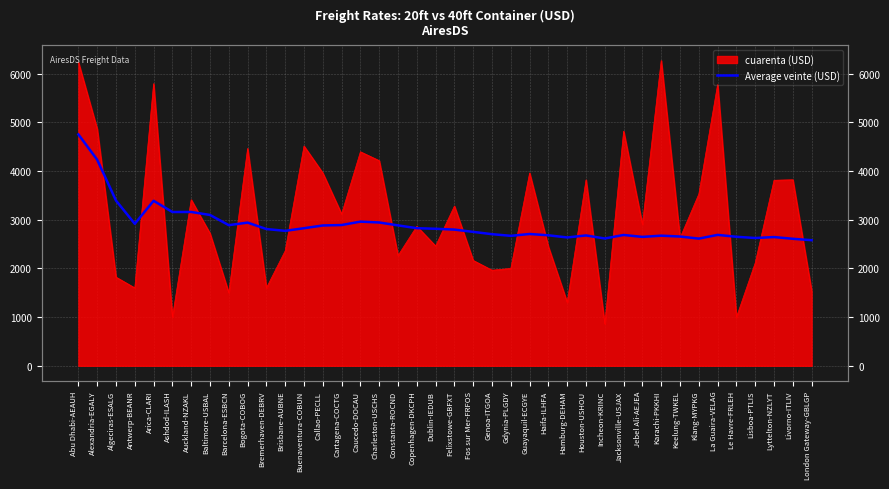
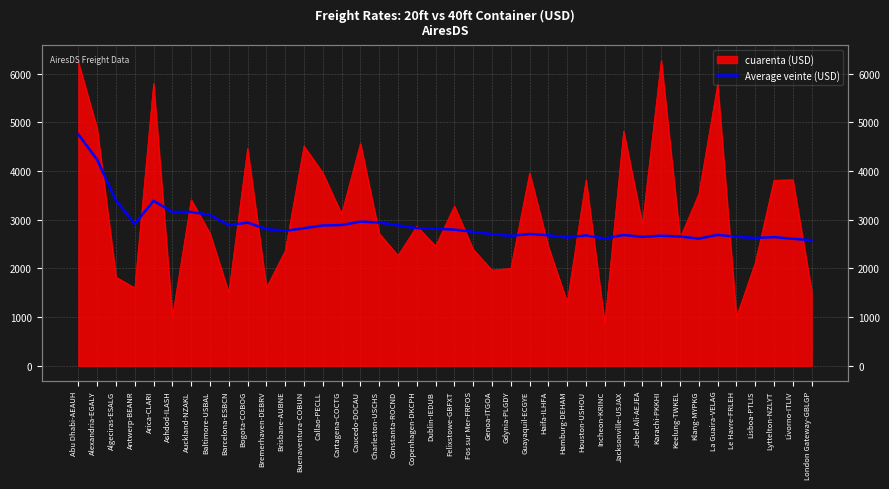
  {
    "cuarenta (USD)": {
      "Abu Dhabi-AEAUH": 6200,
      "Alexandria-EGALY": 4900,
      "Algeciras-ESALG": 1800,
      "Antwerp-BEANR": 1600,
      "Arica-CLARI": 5800,
      "Ashdod-ILASH": 1000,
      "Auckland-NZAKL": 3400,
      "Baltimore-USBAL": 2700,
      "Barcelona-ESBCN": 1500,
      "Bogota-COBOG": 4500,
      "Bremerhaven-DEBRV": 1600,
      "Brisbane-AUBNE": 2400,
      "Buenaventura-COBUN": 4500,
      "Callao-PECLL": 4000,
      "Cartagena-COCTG": 3100,
-     "Caucedo-DOCAU": 4400,
-     "Charleston-USCHS": 4200,
+     "Caucedo-DOCAU": 4600,
+     "Charleston-USCHS": 2700,
      "Constanta-ROCND": 2300,
      "Dublin-IEDUB": 2500,
      "Felixstowe-GBFXT": 3300,
-     "Fos sur Mer-FRFOS": 2200,
+     "Fos sur Mer-FRFOS": 2400,
      "Genoa-ITGOA": 2000,
      "Gdynia-PLGDY": 2000,
      "Guayaquil-ECGYE": 4000,
      "Haifa-ILHFA": 2400,
      "Hamburg-DEHAM": 1300,
      "Houston-USHOU": 3800,
      "Incheon-KRINC": 900,
      "Jacksonville-USJAX": 4800,
      "Jebel Ali-AEJEA": 2900,
      "Karachi-PKKHI": 6300,
      "Klang-MYPKG": 3500,
      "Le Havre-FRLEH": 1000,
      "Lisboa-PTLIS": 2100,
      "Lyttelton-NZLYT": 3800,
      "Livorno-ITLIV": 3800,
      "London Gateway-GBLGP": 1500
    },
    "Average veinte (USD)": {
      "Abu Dhabi-AEAUH": 4800,
      "Alexandria-EGALY": 4200,
      "Algeciras-ESALG": 3400,
      "Antwerp-BEANR": 2900,
      "Arica-CLARI": 3400,
      "Ashdod-ILASH": 3200,
      "Auckland-NZAKL": 3200,
      "Baltimore-USBAL": 3100,
      "Barcelona-ESBCN": 2900,
      "Bogota-COBOG": 2900,
      "Bremerhaven-DEBRV": 2800,
      "Brisbane-AUBNE": 2800,
      "Buenaventura-COBUN": 2800,
      "Callao-PECLL": 2900,
      "Cartagena-COCTG": 2900,
      "Caucedo-DOCAU": 3000,
      "Charleston-USCHS": 2900,
      "Constanta-ROCND": 2900,
      "Dublin-IEDUB": 2800,
      "Felixstowe-GBFXT": 2800,
      "Fos sur Mer-FRFOS": 2800,
      "Genoa-ITGOA": 2700,
      "Gdynia-PLGDY": 2700,
      "Guayaquil-ECGYE": 2700,
      "Haifa-ILHFA": 2700,
      "Hamburg-DEHAM": 2600,
      "Houston-USHOU": 2700,
      "Incheon-KRINC": 2600,
      "Jacksonville-USJAX": 2700,
      "Jebel Ali-AEJEA": 2600,
      "Karachi-PKKHI": 2700,
      "Klang-MYPKG": 2600,
      "La Guaira-VELAG": 2700,
      "Le Havre-FRLEH": 2700,
      "Lisboa-PTLIS": 2600,
      "Lyttelton-NZLYT": 2600,
      "Livorno-ITLIV": 2600,
      "London Gateway-GBLGP": 2600
    }
  }
